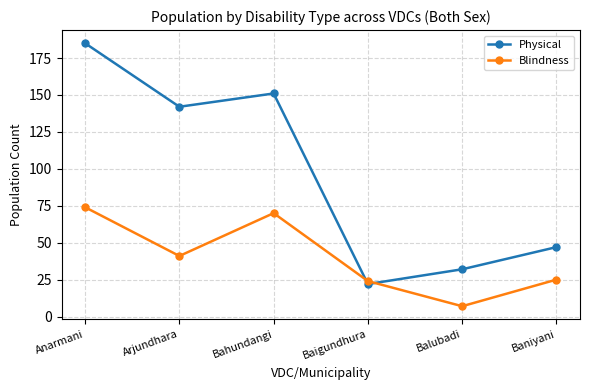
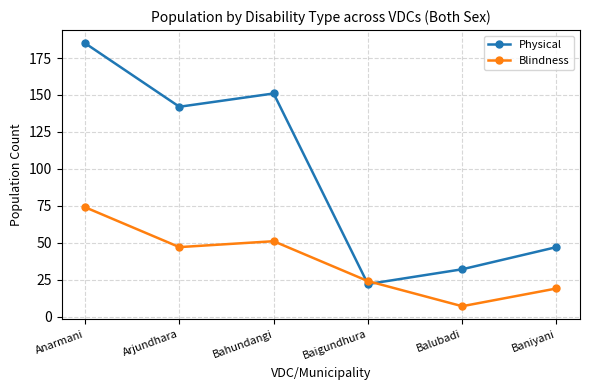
  {
    "Physical": {
      "Anarmani": 185,
      "Arjundhara": 142,
      "Bahundangi": 151,
      "Baigundhura": 22,
      "Balubadi": 32,
      "Baniyani": 47
    },
    "Blindness": {
      "Anarmani": 74,
-     "Arjundhara": 41,
-     "Bahundangi": 70,
+     "Arjundhara": 47,
+     "Bahundangi": 51,
      "Baigundhura": 24,
      "Balubadi": 7,
-     "Baniyani": 25
+     "Baniyani": 19
    }
  }
